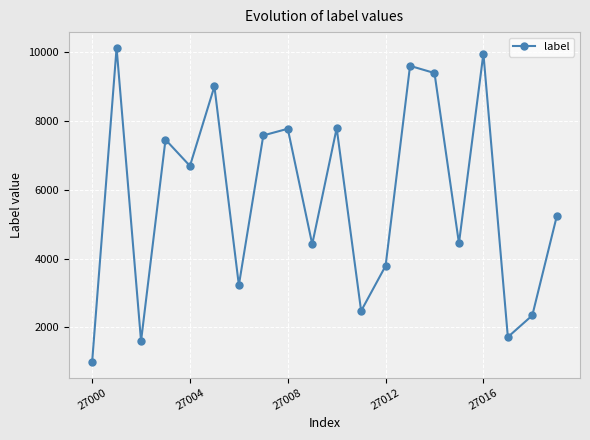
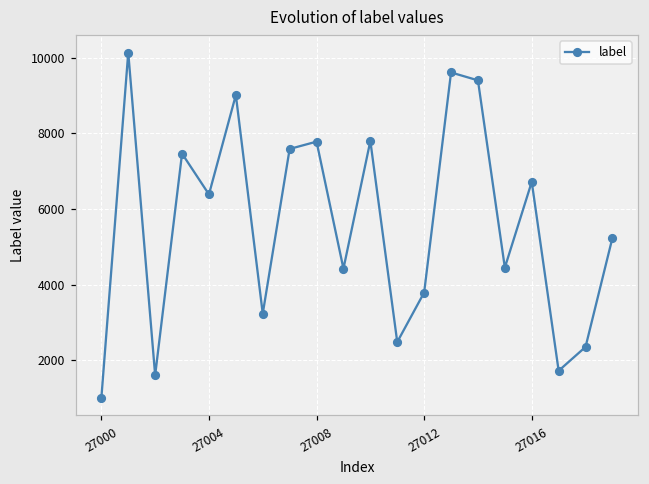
  {
    "27000": 1000,
-   "27004": 6700,
+   "27004": 6400,
    "27008": 7800,
    "27012": 3800,
-   "27016": 10000
+   "27016": 6700
  }
